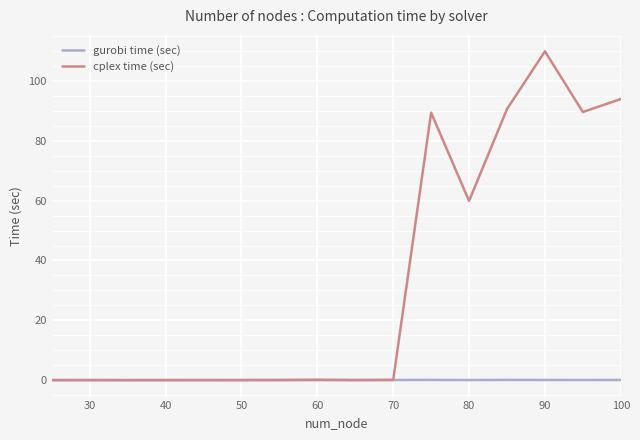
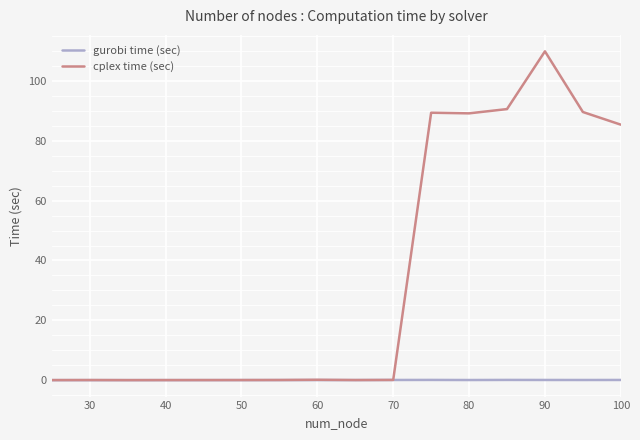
  {
    "gurobi time (sec)": {
      "80": 0,
      "90": 0,
      "100": 0
    },
    "cplex time (sec)": {
-     "80": 60,
+     "80": 89,
      "90": 110,
-     "100": 94
+     "100": 85
    }
  }
